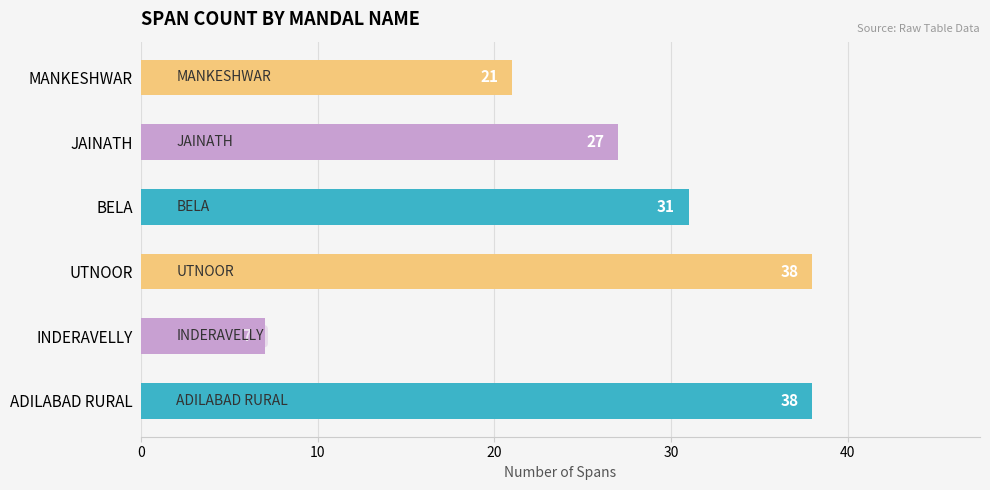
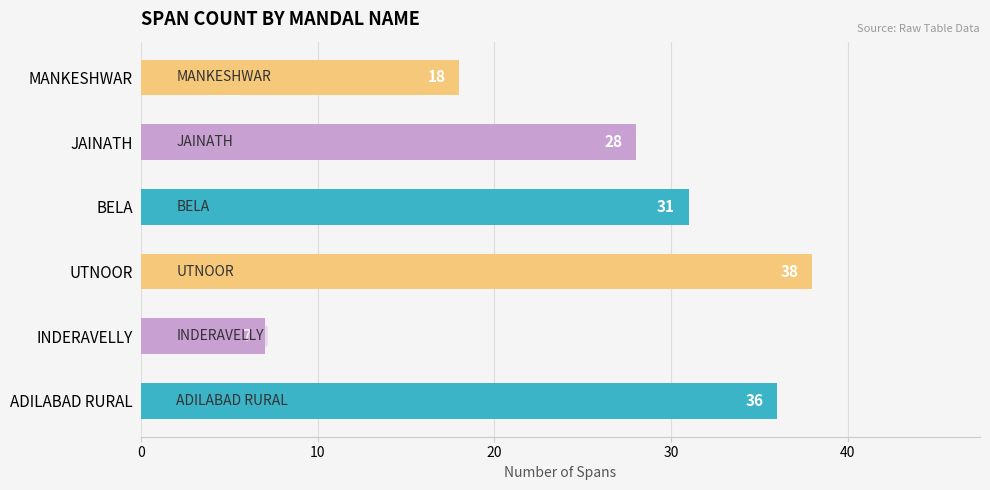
  {
-   "MANKESHWAR": 21,
-   "JAINATH": 27,
+   "MANKESHWAR": 18,
+   "JAINATH": 28,
    "BELA": 31,
    "UTNOOR": 38,
-   "ADILABAD RURAL": 38
+   "ADILABAD RURAL": 36
  }
